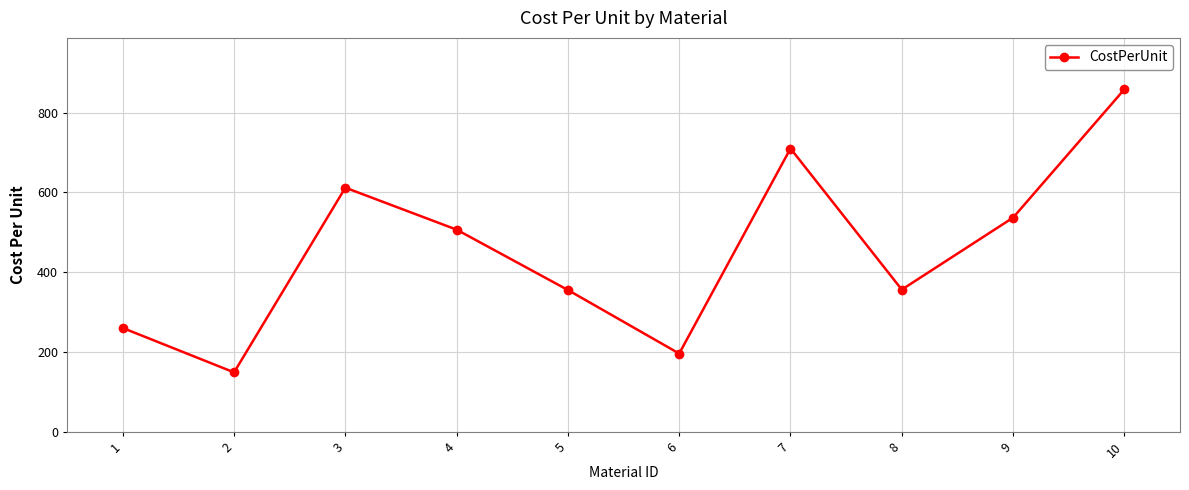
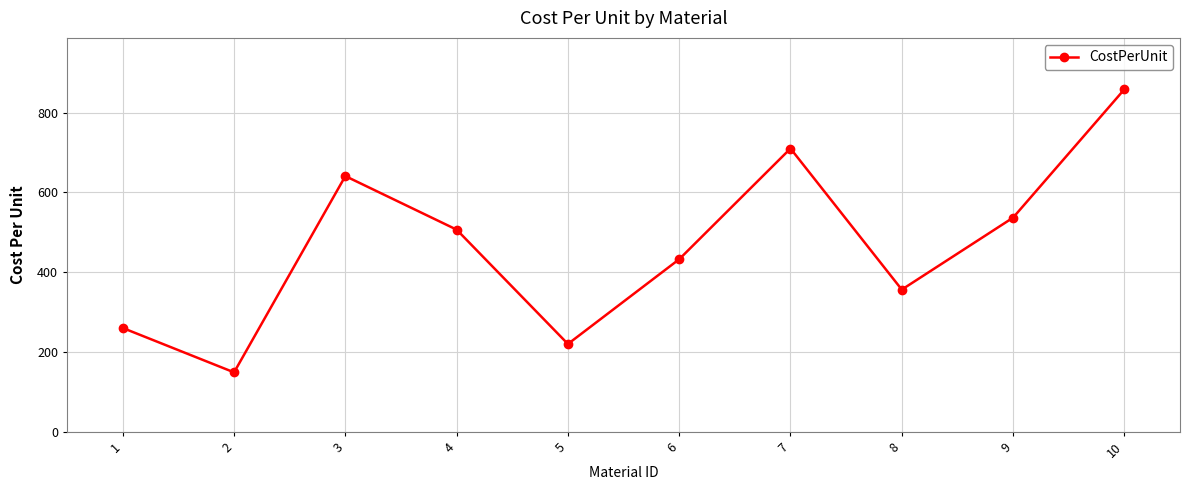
  {
    "1": 260,
    "2": 150,
-   "3": 610,
+   "3": 640,
    "4": 510,
-   "5": 360,
-   "6": 200,
+   "5": 220,
+   "6": 430,
    "7": 710,
    "8": 360,
    "9": 540,
    "10": 860
  }
